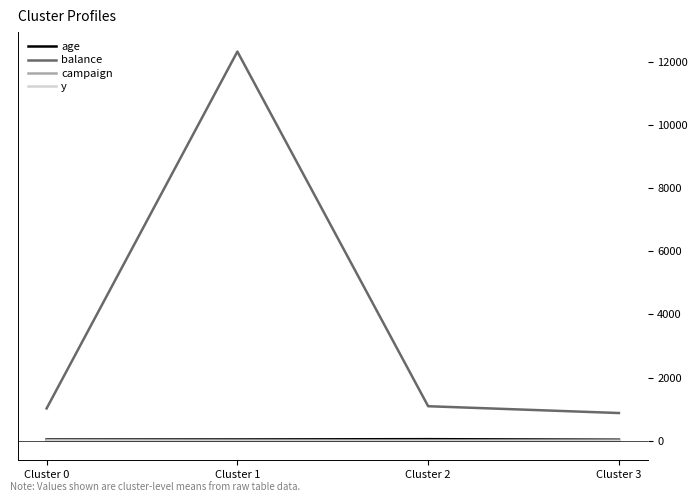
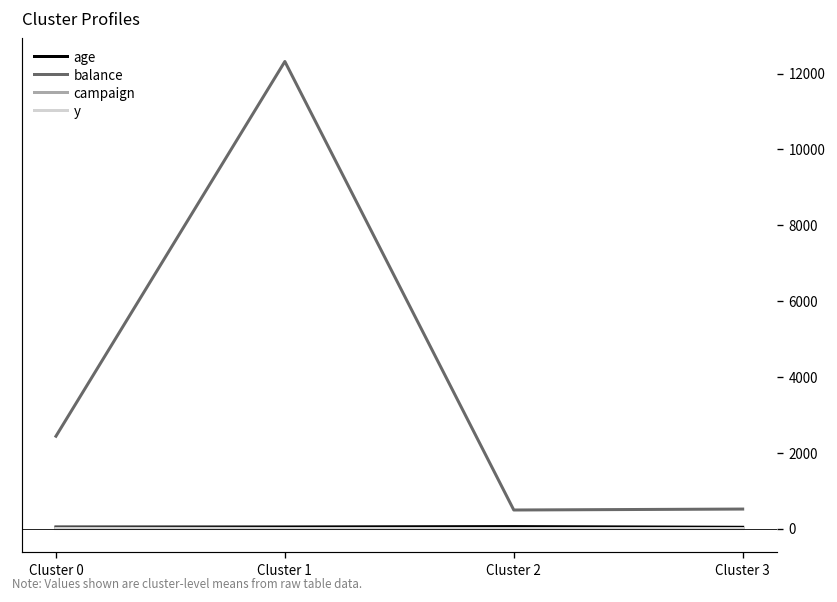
  {
    "balance": {
-     "Cluster 0": 1000,
+     "Cluster 0": 2400,
      "Cluster 1": 12300,
-     "Cluster 2": 1100,
-     "Cluster 3": 900
+     "Cluster 2": 500,
+     "Cluster 3": 500
    }
  }
